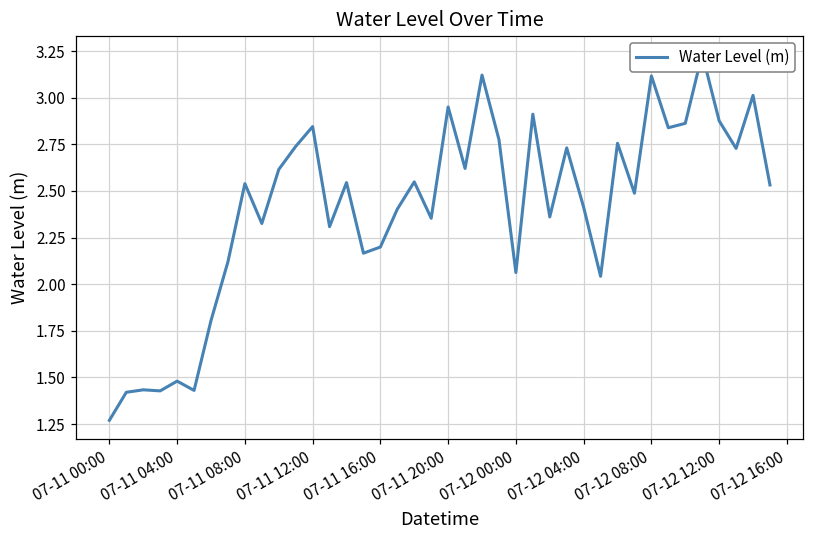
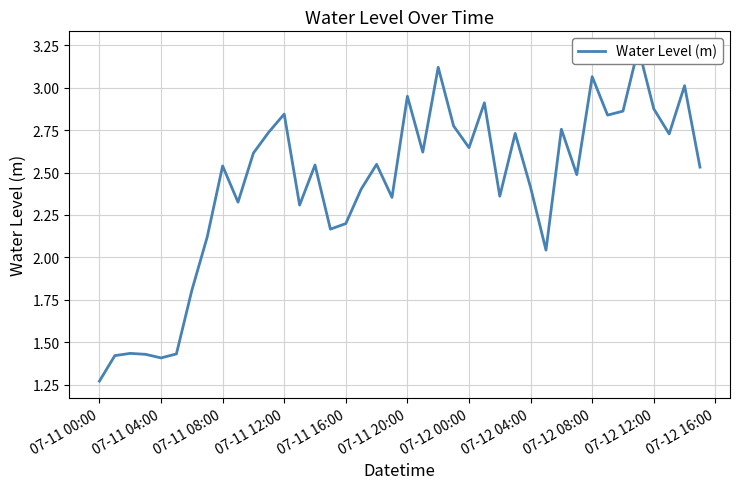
  {
    "07-11 00:00": 1.27,
-   "07-11 04:00": 1.48,
+   "07-11 04:00": 1.41,
    "07-11 08:00": 2.54,
    "07-11 12:00": 2.85,
    "07-11 16:00": 2.20,
    "07-11 20:00": 2.95,
-   "07-12 00:00": 2.06,
+   "07-12 00:00": 2.65,
    "07-12 04:00": 2.41,
-   "07-12 08:00": 3.12,
+   "07-12 08:00": 3.07,
    "07-12 12:00": 2.88
  }
